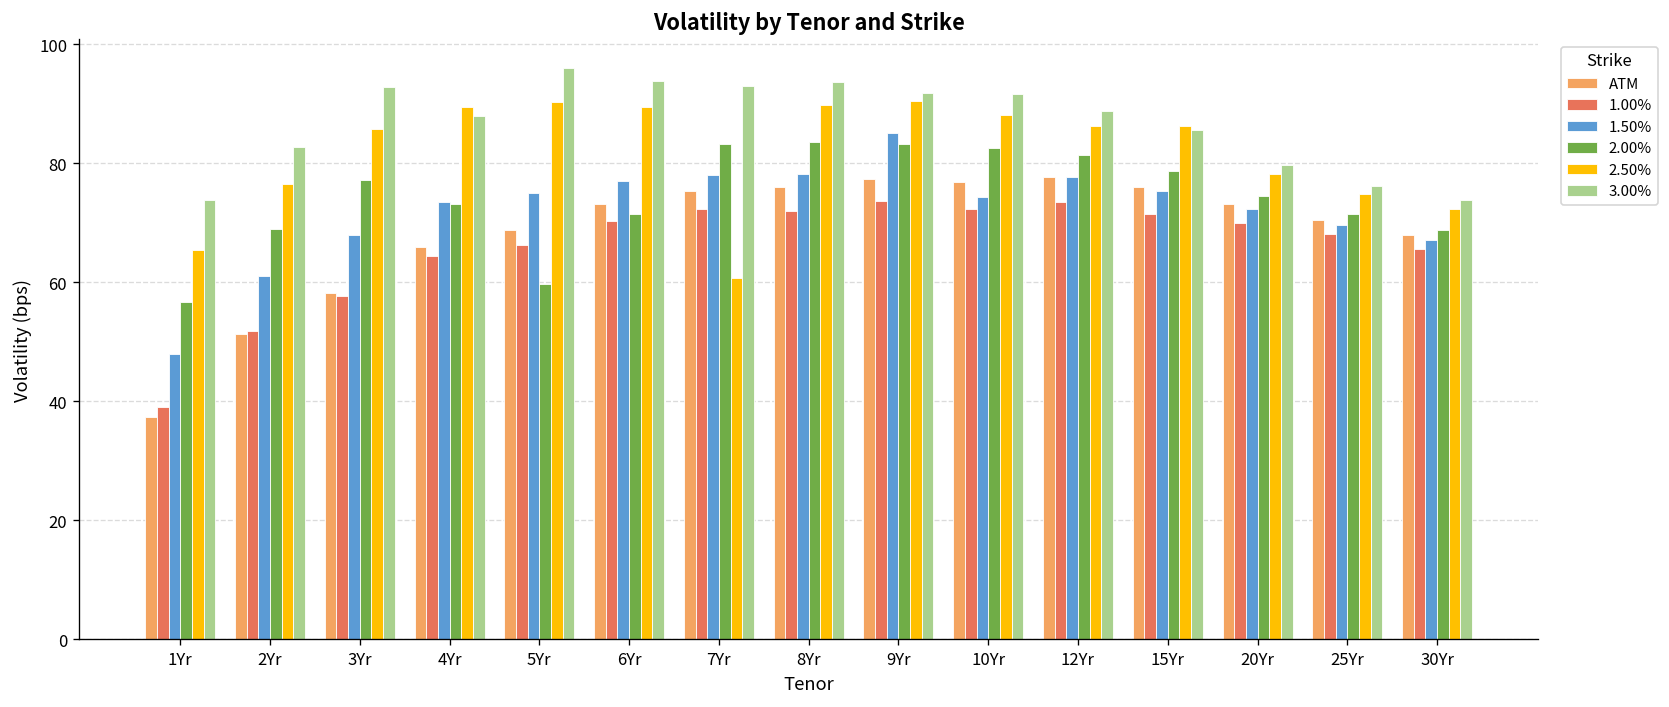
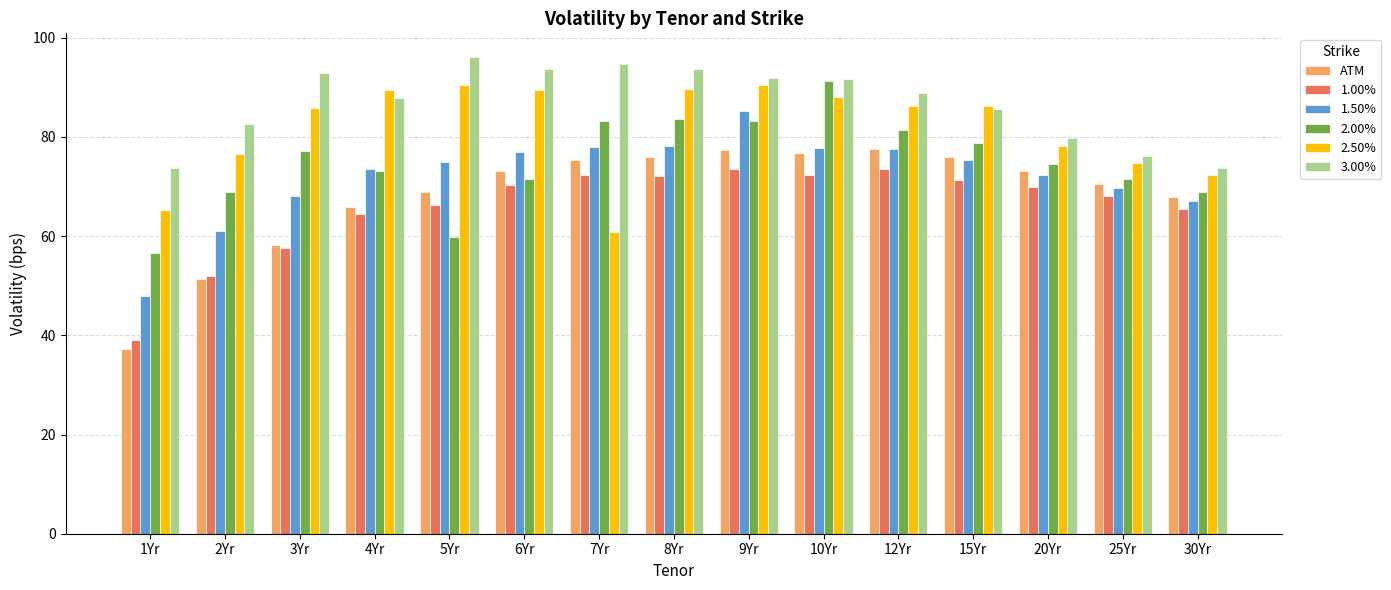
  {
    "1.50%": {
      "1Yr": 48,
      "2Yr": 61,
      "3Yr": 68,
      "4Yr": 73,
      "5Yr": 75,
      "6Yr": 77,
      "7Yr": 78,
      "8Yr": 78,
      "9Yr": 85,
-     "10Yr": 74,
+     "10Yr": 78,
      "12Yr": 78,
      "15Yr": 75,
      "20Yr": 72,
      "25Yr": 70,
      "30Yr": 67
    },
    "2.00%": {
      "1Yr": 57,
      "2Yr": 69,
      "3Yr": 77,
      "4Yr": 73,
      "5Yr": 60,
      "6Yr": 71,
      "7Yr": 83,
      "8Yr": 84,
      "9Yr": 83,
-     "10Yr": 83,
+     "10Yr": 91,
      "12Yr": 81,
      "15Yr": 79,
      "20Yr": 74,
      "25Yr": 71,
      "30Yr": 69
    },
    "2.50%": {
      "1Yr": 65,
      "2Yr": 77,
      "3Yr": 86,
      "4Yr": 90,
      "5Yr": 90,
      "6Yr": 90,
      "7Yr": 61,
      "8Yr": 90,
      "9Yr": 90,
      "10Yr": 88,
      "12Yr": 86,
      "15Yr": 86,
      "20Yr": 78,
      "25Yr": 75,
      "30Yr": 72
    },
    "3.00%": {
      "1Yr": 74,
      "2Yr": 83,
      "3Yr": 93,
      "4Yr": 88,
      "5Yr": 96,
      "6Yr": 94,
-     "7Yr": 93,
+     "7Yr": 95,
      "8Yr": 94,
      "9Yr": 92,
      "10Yr": 92,
      "12Yr": 89,
      "15Yr": 86,
      "20Yr": 80,
      "25Yr": 76,
      "30Yr": 74
    }
  }
